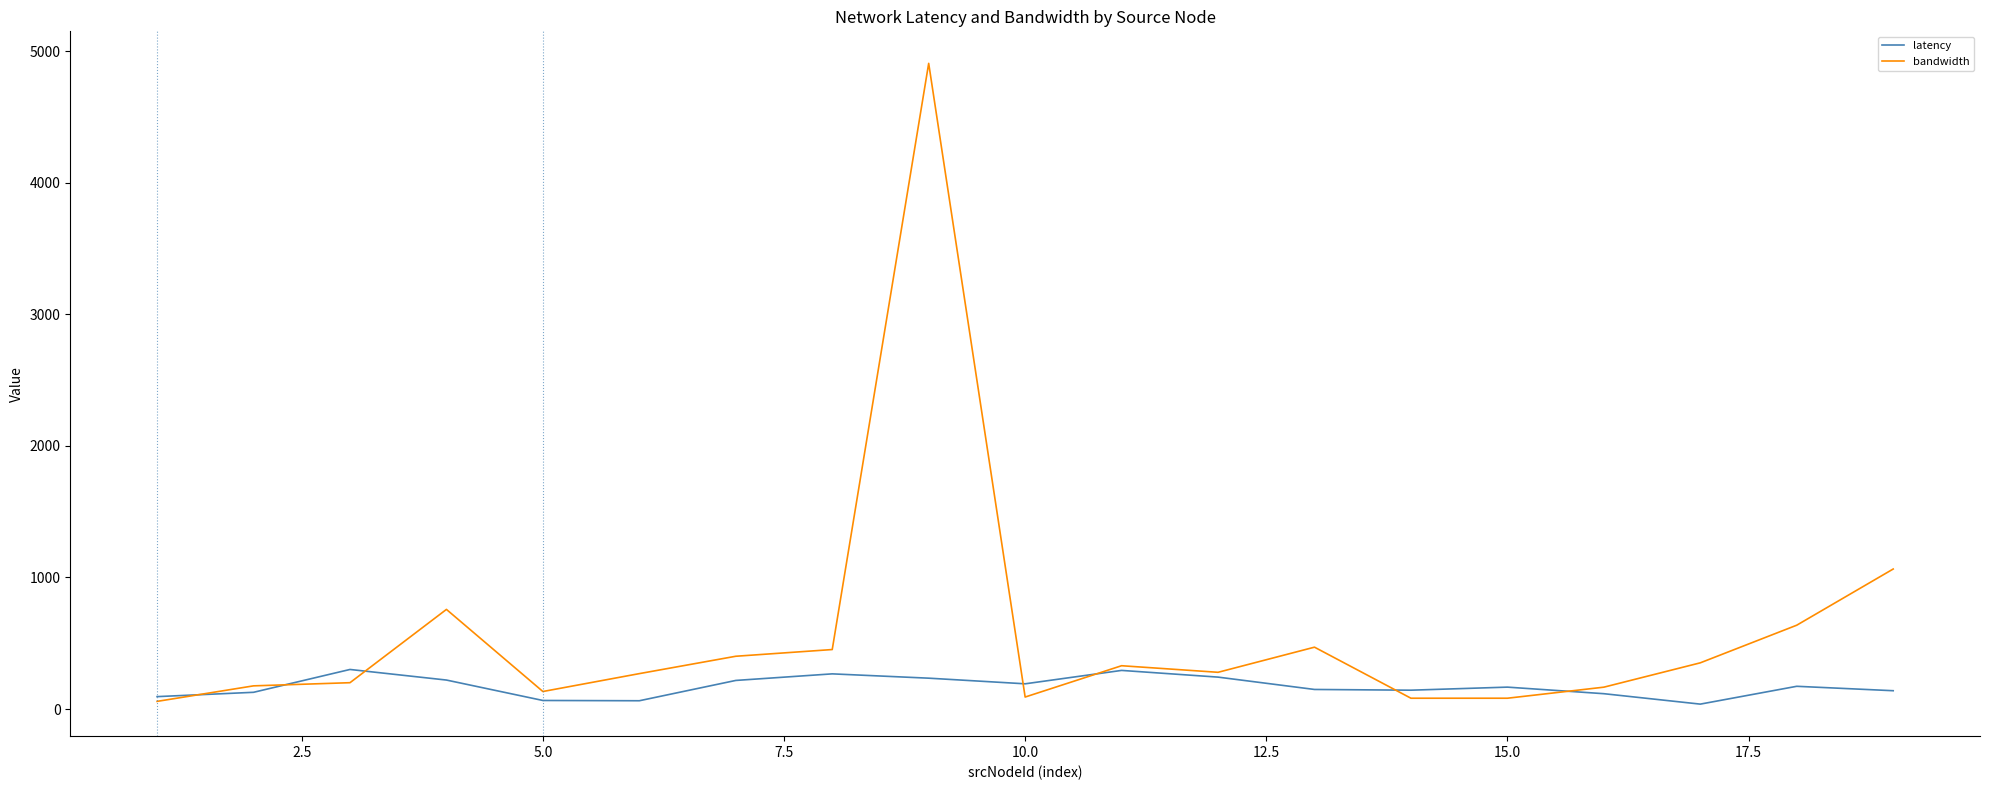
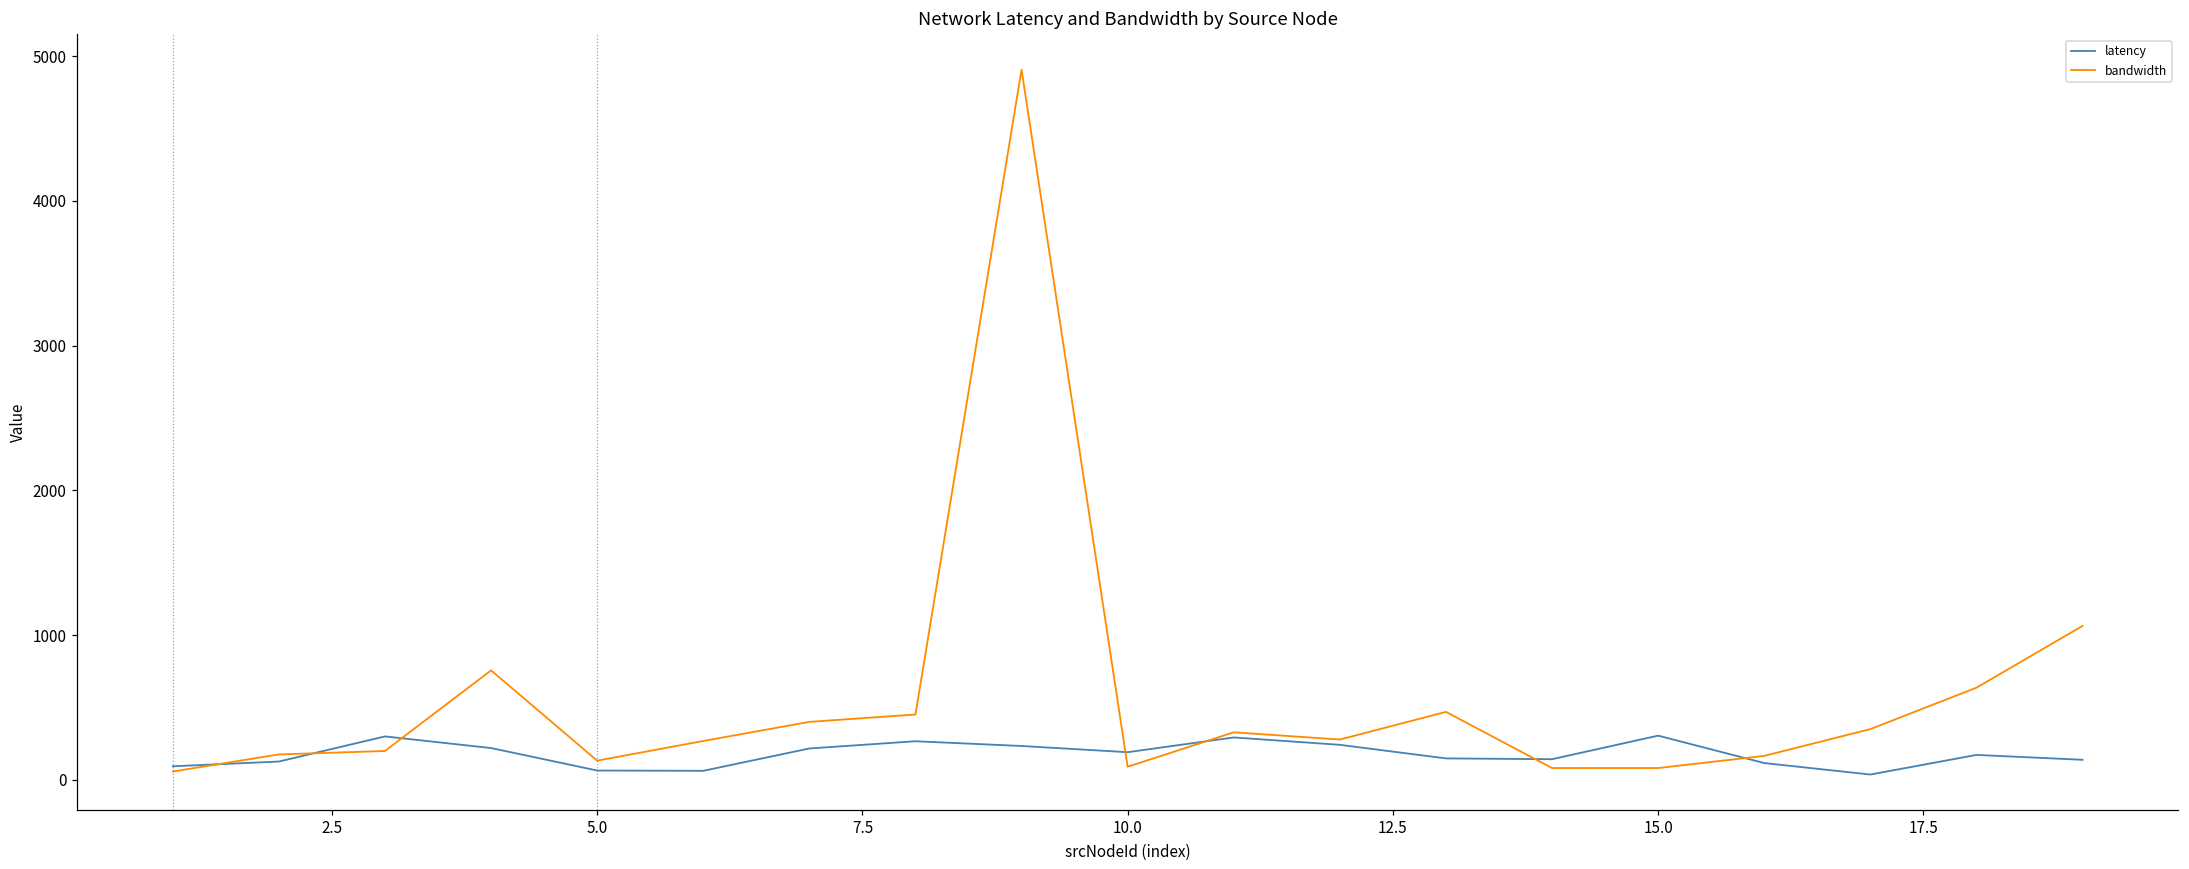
  {
    "latency": {
      "5.0": 60,
      "10.0": 190,
-     "15.0": 170
+     "15.0": 310
    },
    "bandwidth": {
      "5.0": 130,
      "10.0": 90,
      "15.0": 80
    }
  }
